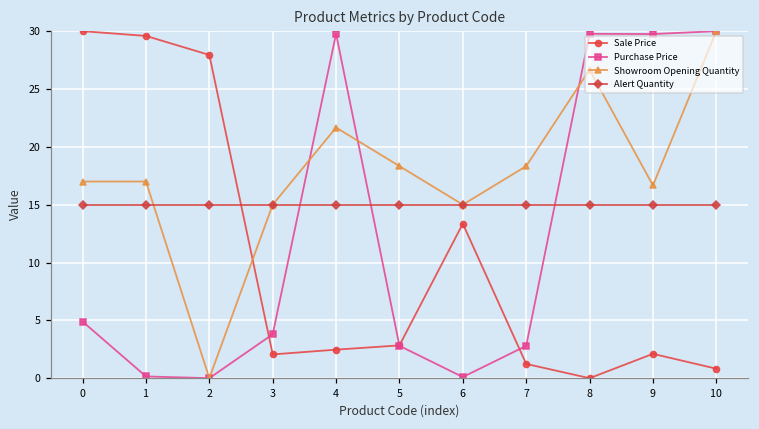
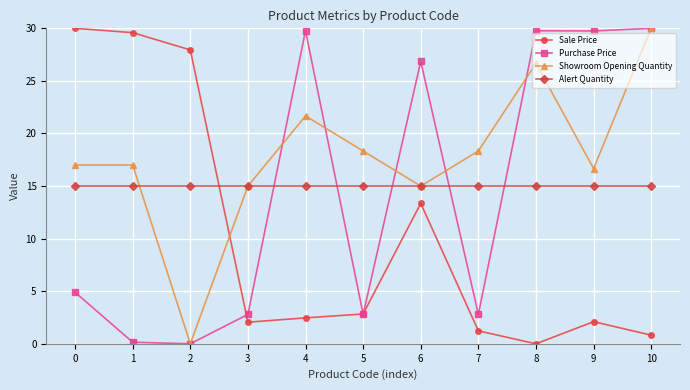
  {
    "Purchase Price": {
      "0": 4.9,
      "1": 0.1,
-     "3": 3.8,
+     "3": 2.8,
      "4": 29.8,
-     "6": 0.1,
+     "6": 26.9,
      "7": 2.8,
      "8": 29.8,
      "9": 29.8
    },
    "Showroom Opening Quantity": {
      "0": 17.0,
      "1": 17.0,
      "4": 21.7,
      "5": 18.3,
      "7": 18.3,
      "9": 16.7
    }
  }
